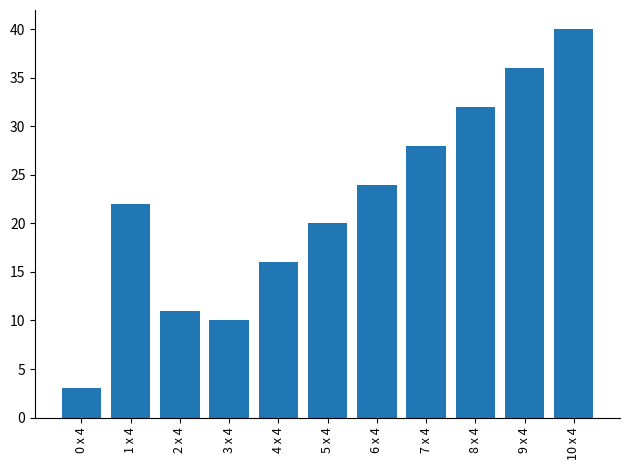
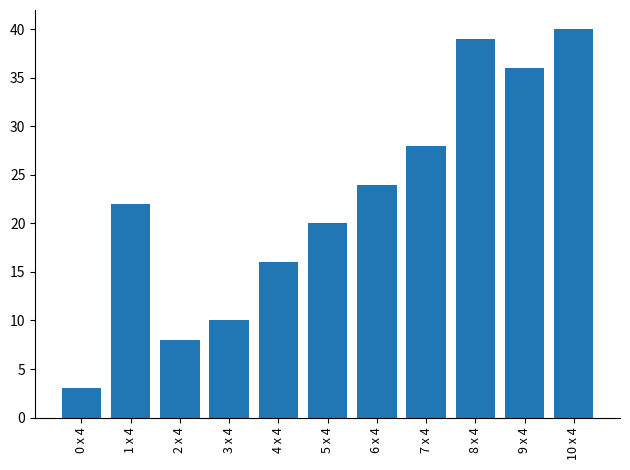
  {
    "0 x 4": 3,
    "1 x 4": 22,
-   "2 x 4": 11,
+   "2 x 4": 8,
    "3 x 4": 10,
    "4 x 4": 16,
    "5 x 4": 20,
    "6 x 4": 24,
    "7 x 4": 28,
-   "8 x 4": 32,
+   "8 x 4": 39,
    "9 x 4": 36,
    "10 x 4": 40
  }
